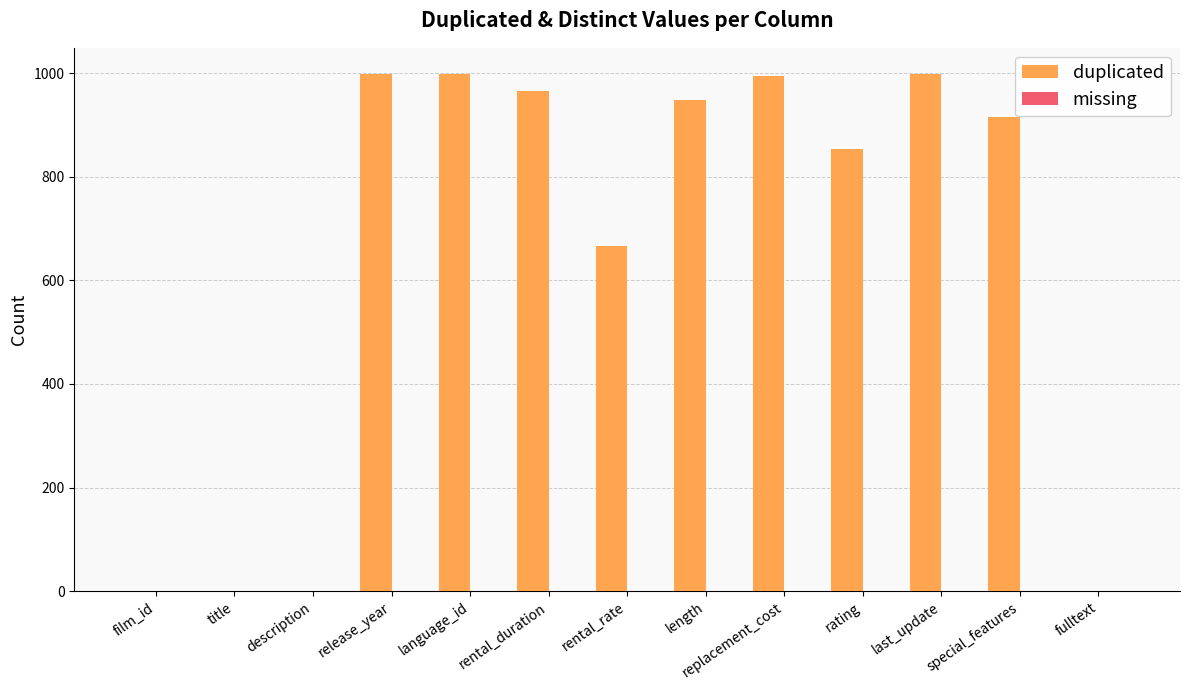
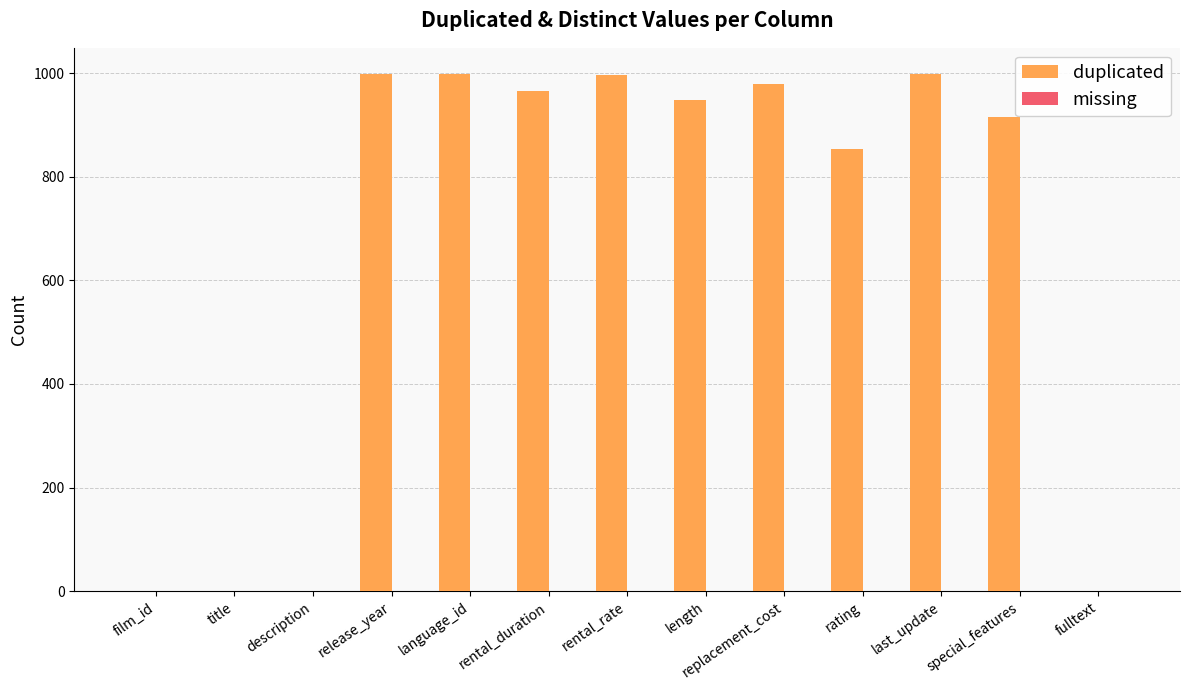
  {
    "duplicated": {
      "film_id": 0,
      "title": 0,
      "description": 0,
      "release_year": 1000,
      "language_id": 1000,
      "rental_duration": 970,
-     "rental_rate": 670,
+     "rental_rate": 1000,
      "length": 950,
-     "replacement_cost": 1000,
+     "replacement_cost": 980,
      "rating": 850,
      "last_update": 1000,
      "special_features": 920,
      "fulltext": 0
    },
    "missing": {
      "film_id": 0,
      "title": 0,
      "description": 0,
      "release_year": 0,
      "language_id": 0,
      "rental_duration": 0,
      "rental_rate": 0,
      "length": 0,
      "replacement_cost": 0,
      "rating": 0,
      "last_update": 0,
      "special_features": 0,
      "fulltext": 0
    }
  }
